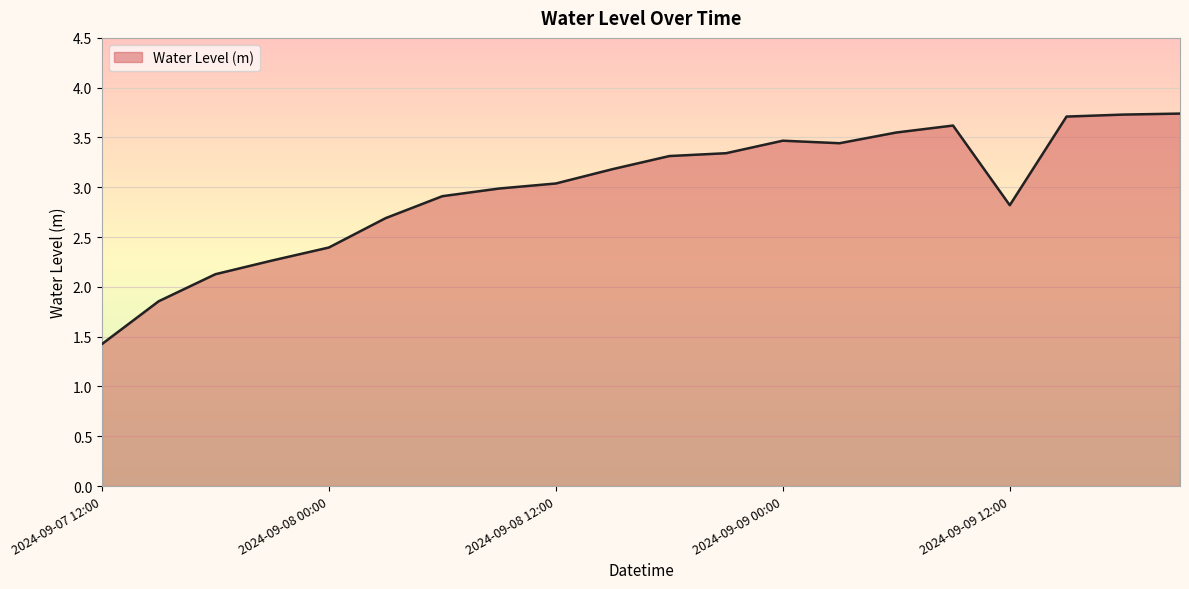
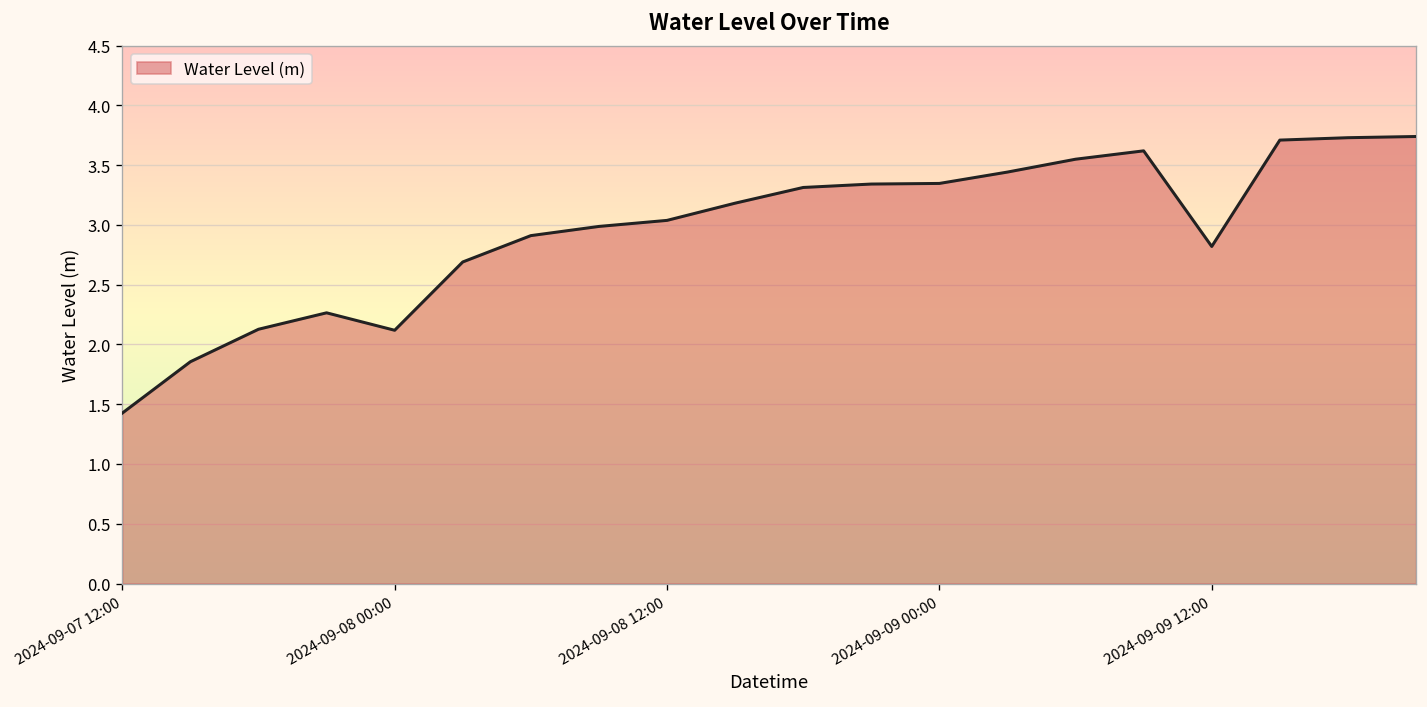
  {
    "2024-09-07 12:00": 1.4,
-   "2024-09-08 00:00": 2.4,
+   "2024-09-08 00:00": 2.1,
    "2024-09-08 12:00": 3.0,
-   "2024-09-09 00:00": 3.5,
+   "2024-09-09 00:00": 3.3,
    "2024-09-09 12:00": 2.8
  }
